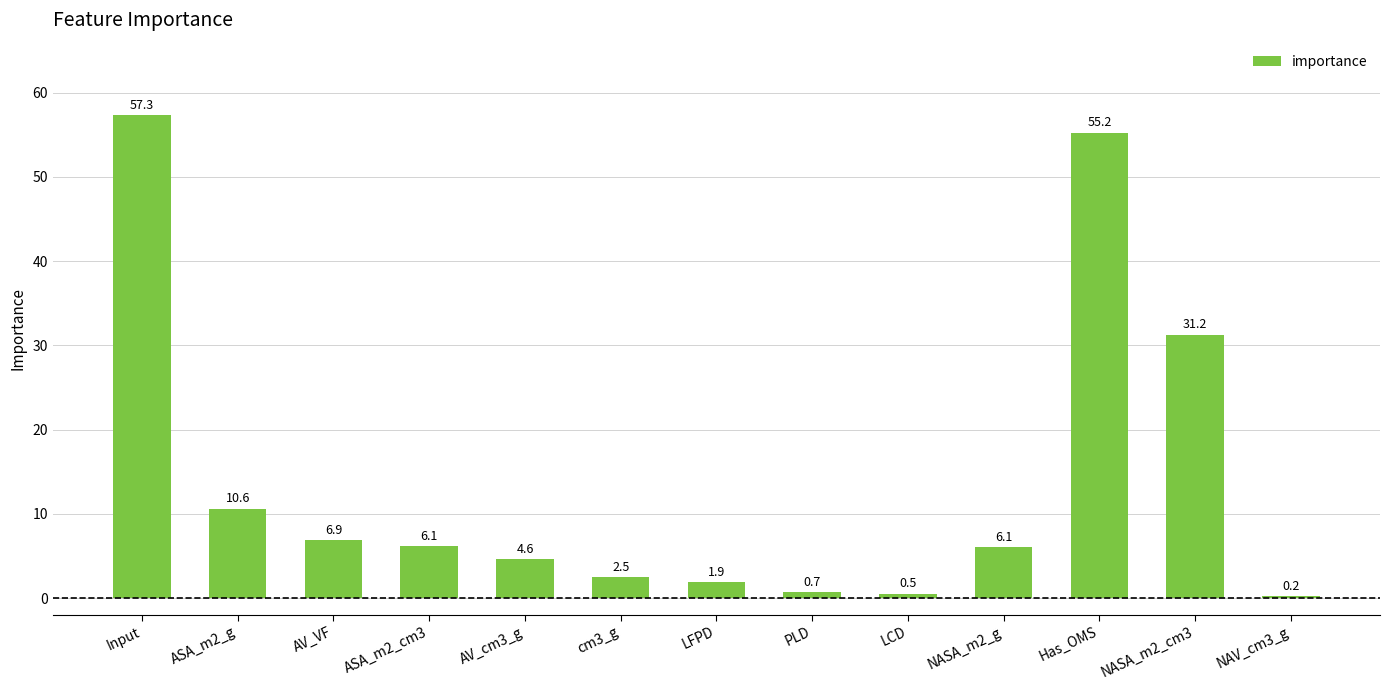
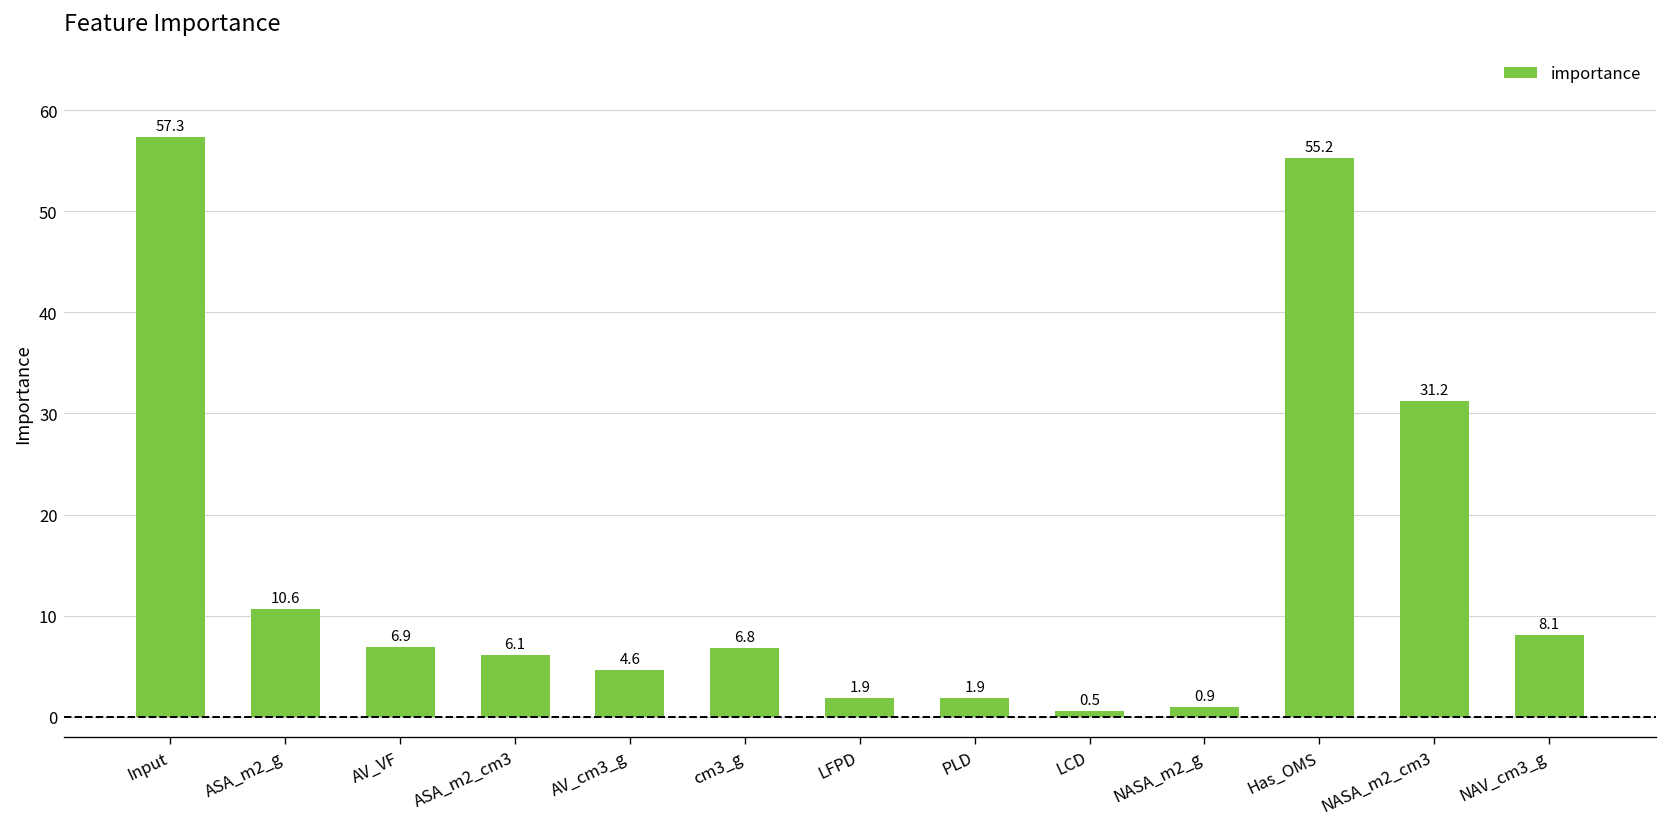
  {
    "Input": 57.3,
    "ASA_m2_g": 10.6,
    "AV_VF": 6.9,
    "ASA_m2_cm3": 6.1,
    "AV_cm3_g": 4.6,
-   "cm3_g": 2.5,
+   "cm3_g": 6.8,
    "LFPD": 1.9,
-   "PLD": 0.7,
+   "PLD": 1.9,
    "LCD": 0.5,
-   "NASA_m2_g": 6.1,
+   "NASA_m2_g": 0.9,
    "Has_OMS": 55.2,
    "NASA_m2_cm3": 31.2,
-   "NAV_cm3_g": 0.2
+   "NAV_cm3_g": 8.1
  }
